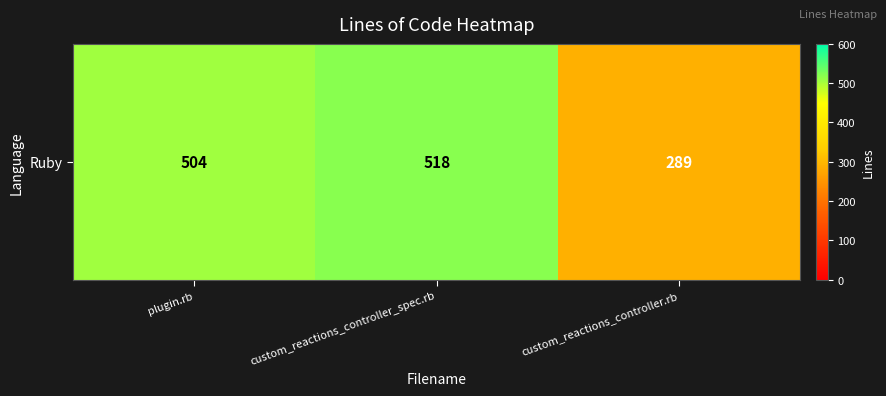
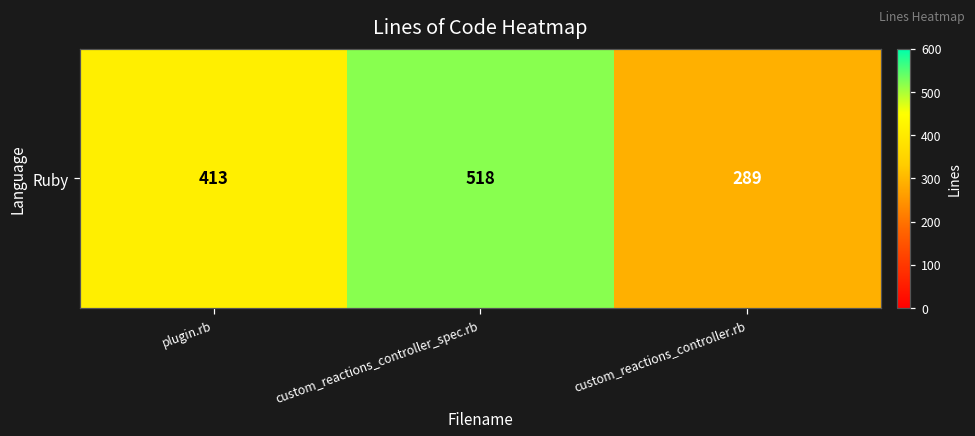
  {
    "Ruby": {
-     "plugin.rb": 504,
+     "plugin.rb": 413,
      "custom_reactions_controller_spec.rb": 518,
      "custom_reactions_controller.rb": 289
    }
  }
